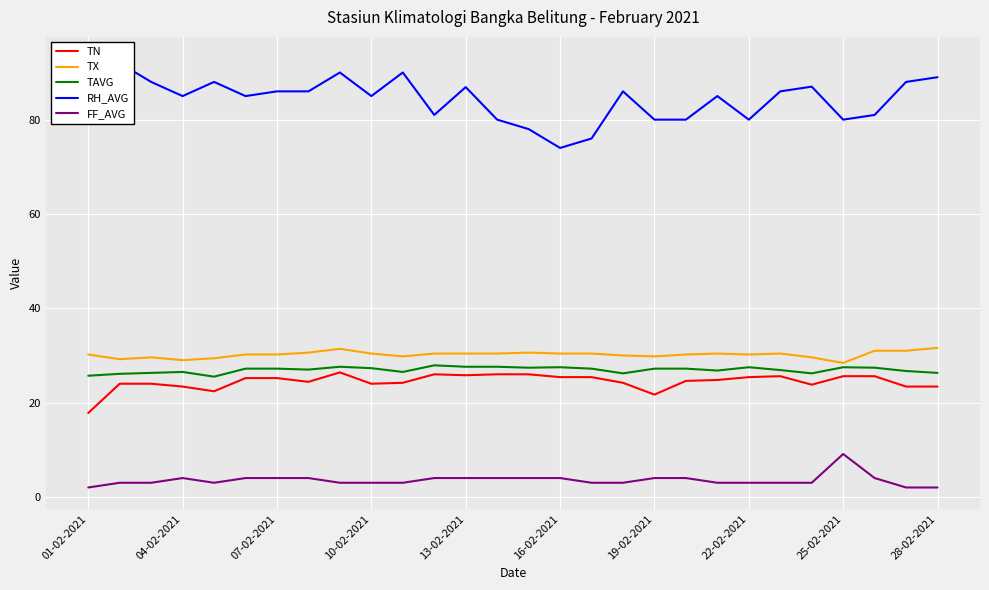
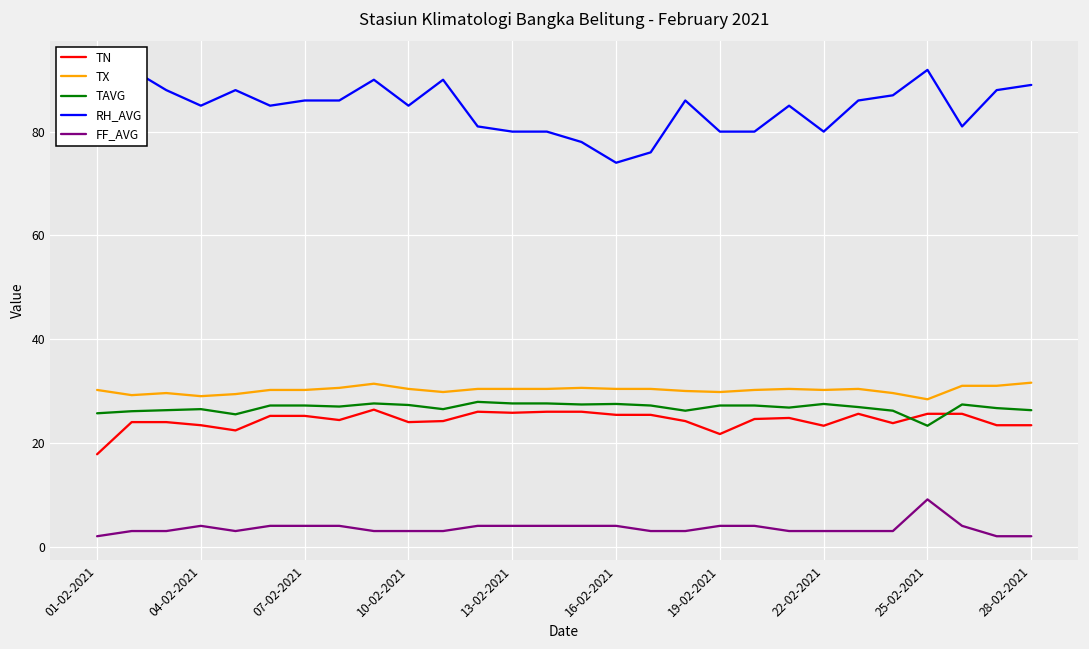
  {
    "TN": {
      "01-02-2021": 18,
      "04-02-2021": 23,
      "07-02-2021": 25,
      "10-02-2021": 24,
      "13-02-2021": 26,
      "16-02-2021": 25,
      "19-02-2021": 22,
-     "22-02-2021": 25,
+     "22-02-2021": 23,
      "25-02-2021": 26,
      "28-02-2021": 23
    },
    "TX": {
      "01-02-2021": 30,
      "04-02-2021": 29,
      "07-02-2021": 30,
      "10-02-2021": 30,
      "13-02-2021": 30,
      "16-02-2021": 30,
      "19-02-2021": 30,
      "22-02-2021": 30,
      "25-02-2021": 28,
      "28-02-2021": 32
    },
    "TAVG": {
      "01-02-2021": 26,
      "04-02-2021": 27,
      "07-02-2021": 27,
      "10-02-2021": 27,
      "13-02-2021": 28,
      "16-02-2021": 28,
      "19-02-2021": 27,
      "22-02-2021": 28,
-     "25-02-2021": 28,
+     "25-02-2021": 23,
      "28-02-2021": 26
    },
    "RH_AVG": {
      "04-02-2021": 85,
      "07-02-2021": 86,
      "10-02-2021": 85,
-     "13-02-2021": 87,
+     "13-02-2021": 80,
      "16-02-2021": 74,
      "19-02-2021": 80,
      "22-02-2021": 80,
-     "25-02-2021": 80,
+     "25-02-2021": 92,
      "28-02-2021": 89
    },
    "FF_AVG": {
      "01-02-2021": 2,
      "04-02-2021": 4,
      "07-02-2021": 4,
      "10-02-2021": 3,
      "13-02-2021": 4,
      "16-02-2021": 4,
      "19-02-2021": 4,
      "22-02-2021": 3,
      "25-02-2021": 9,
      "28-02-2021": 2
    }
  }
